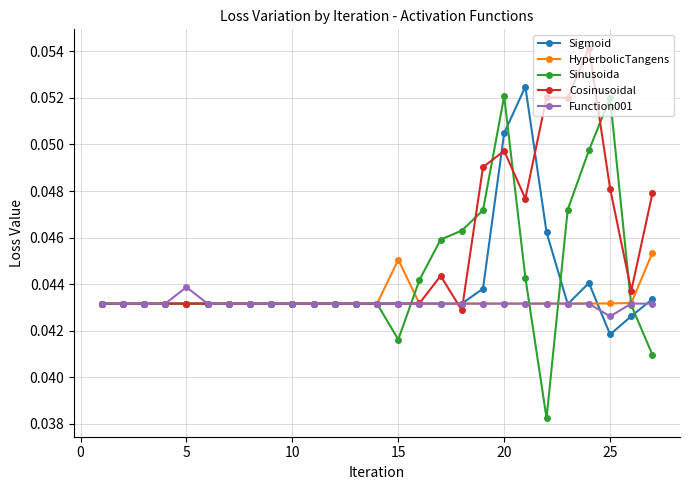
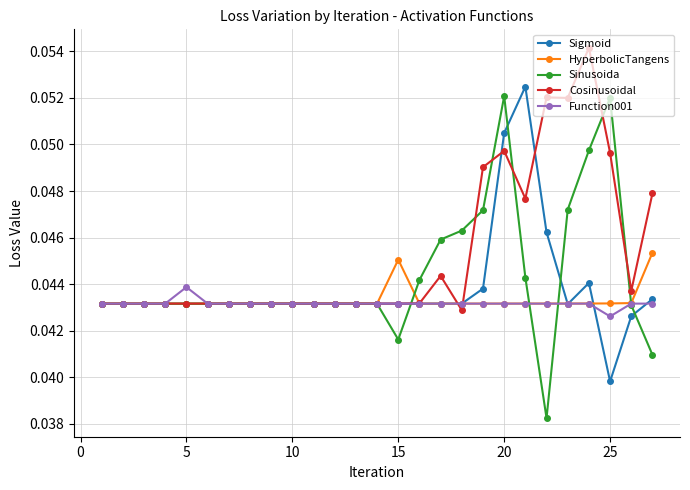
  {
    "Sigmoid": {
      "20": 0.0505,
-     "25": 0.0418
+     "25": 0.0398
    },
    "HyperbolicTangens": {
      "15": 0.0451,
      "25": 0.0432
    },
    "Sinusoida": {
      "15": 0.0416,
      "20": 0.0521
    },
    "Cosinusoidal": {
      "20": 0.0497,
-     "25": 0.0481
+     "25": 0.0496
    },
    "Function001": {
      "5": 0.0439,
      "25": 0.0426
    }
  }
